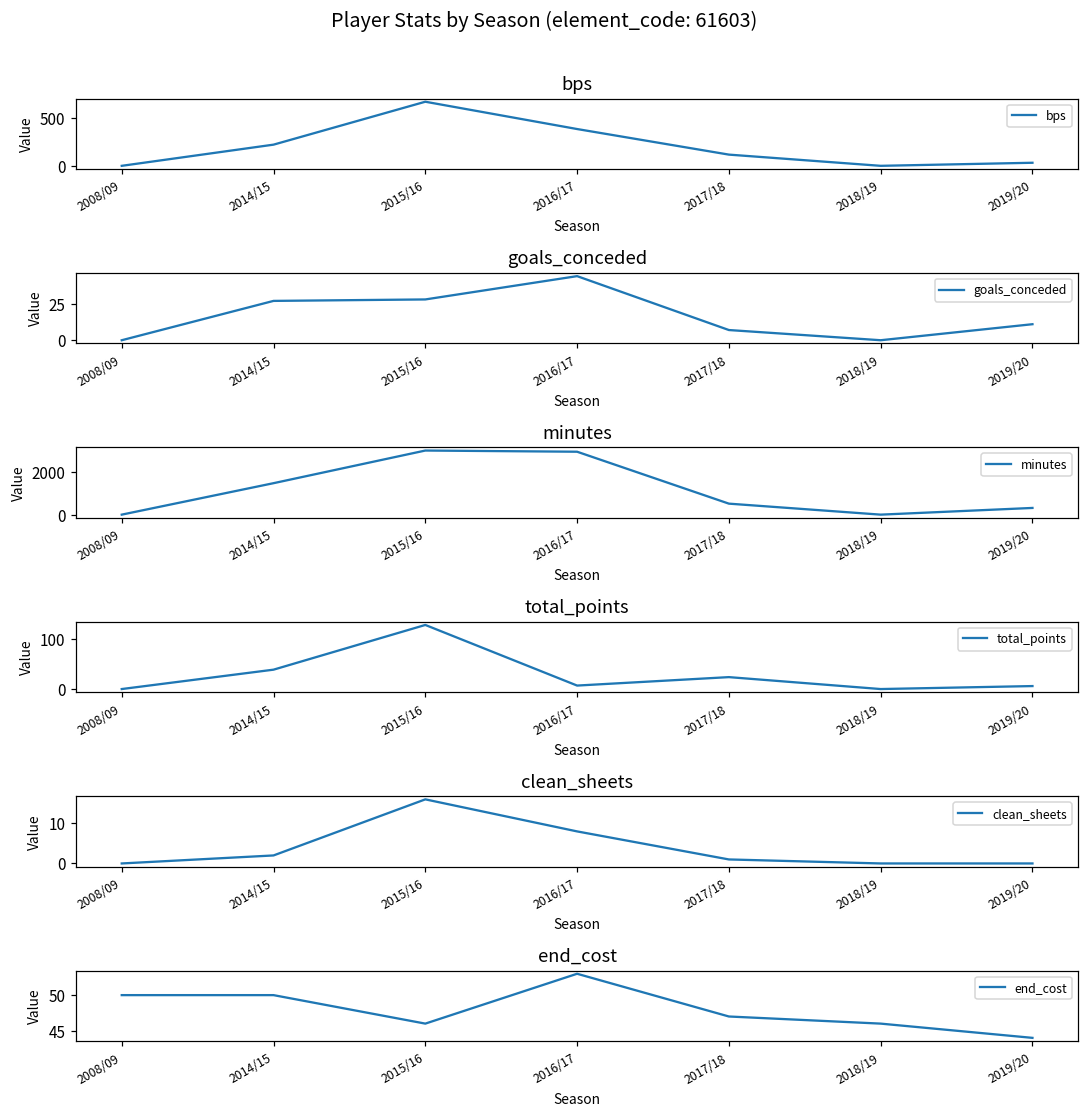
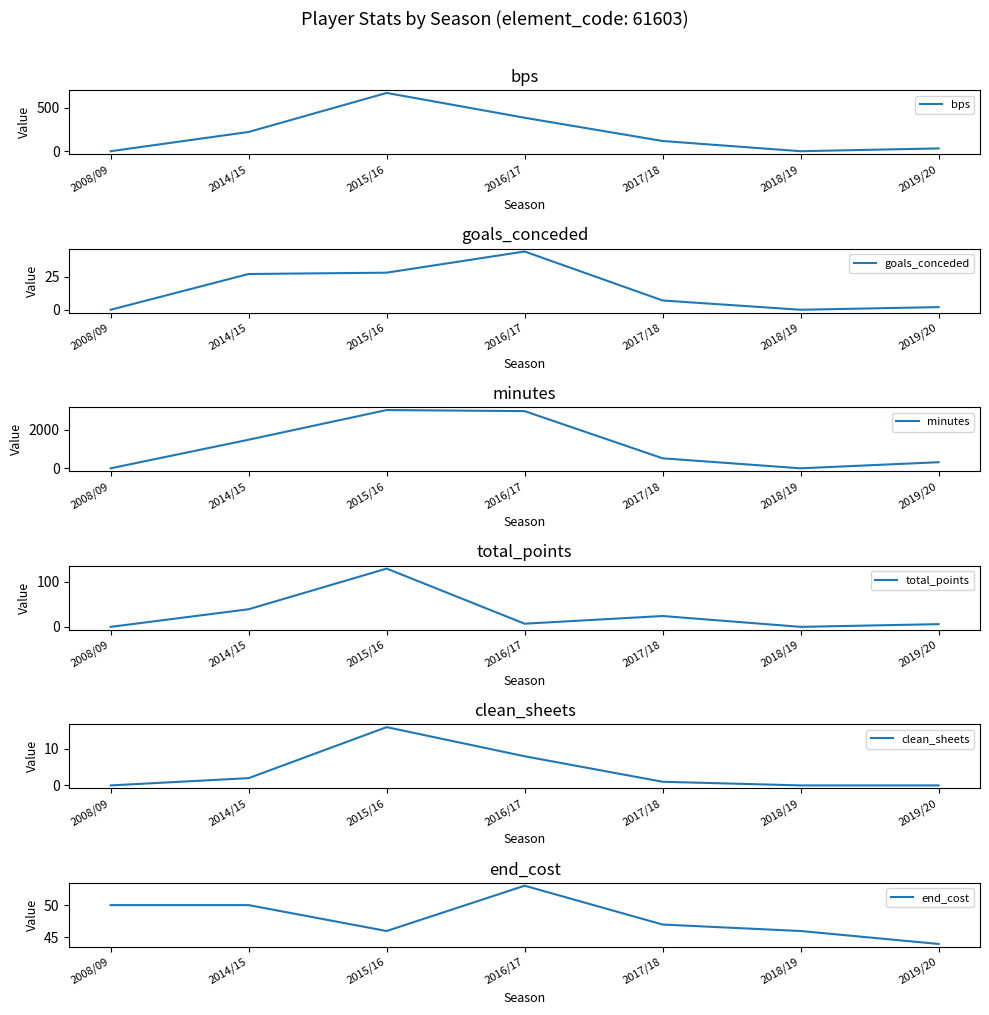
  {
    "bps": {
      "2008/09": 0,
      "2014/15": 200,
      "2015/16": 700,
      "2016/17": 400,
      "2017/18": 100,
      "2018/19": 0,
      "2019/20": 0
    },
    "goals_conceded": {
      "2008/09": 0,
      "2014/15": 27,
      "2015/16": 28,
      "2016/17": 44,
      "2017/18": 7,
      "2018/19": 0,
-     "2019/20": 11
+     "2019/20": 2
    },
    "minutes": {
      "2008/09": 0,
      "2014/15": 1500,
      "2015/16": 3000,
      "2016/17": 3000,
      "2017/18": 500,
      "2018/19": 0,
      "2019/20": 300
    },
    "total_points": {
      "2008/09": 0,
      "2014/15": 40,
      "2015/16": 130,
      "2016/17": 10,
      "2017/18": 20,
      "2018/19": 0,
      "2019/20": 10
    },
    "clean_sheets": {
      "2008/09": 0,
      "2014/15": 2,
      "2015/16": 16,
      "2016/17": 8,
      "2017/18": 1,
      "2018/19": 0,
      "2019/20": 0
    },
    "end_cost": {
      "2008/09": 50,
      "2014/15": 50,
      "2015/16": 46,
      "2016/17": 53,
      "2017/18": 47,
      "2018/19": 46,
      "2019/20": 44
    }
  }
